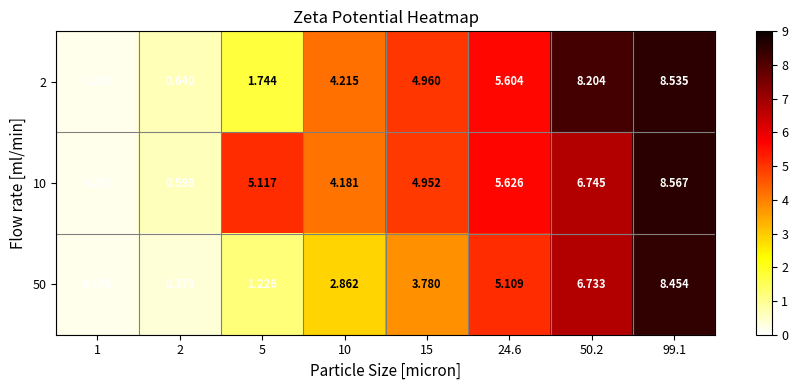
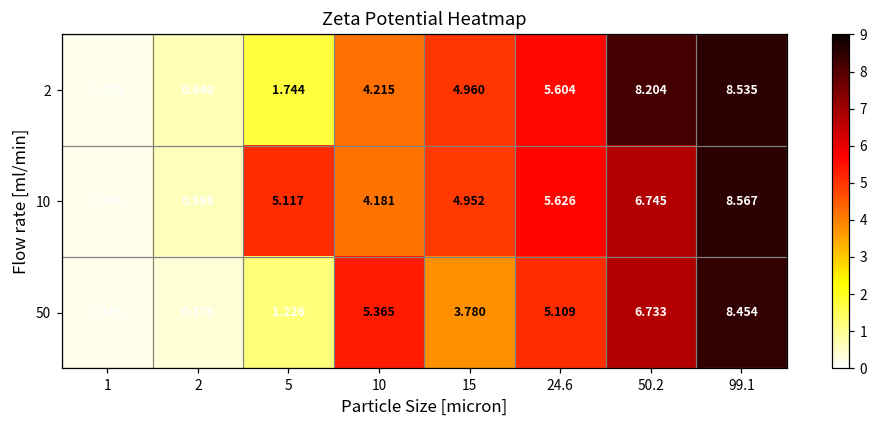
  {
    "2": {
      "2": 0.640,
      "5": 1.744,
      "10": 4.215,
      "15": 4.960,
      "24.6": 5.604,
      "50.2": 8.204,
      "99.1": 8.535
    },
    "10": {
      "2": 0.598,
      "5": 5.117,
      "10": 4.181,
      "15": 4.952,
      "24.6": 5.626,
      "50.2": 6.745,
      "99.1": 8.567
    },
    "50": {
      "5": 1.226,
-     "10": 2.862,
+     "10": 5.365,
      "15": 3.780,
      "24.6": 5.109,
      "50.2": 6.733,
      "99.1": 8.454
    }
  }
